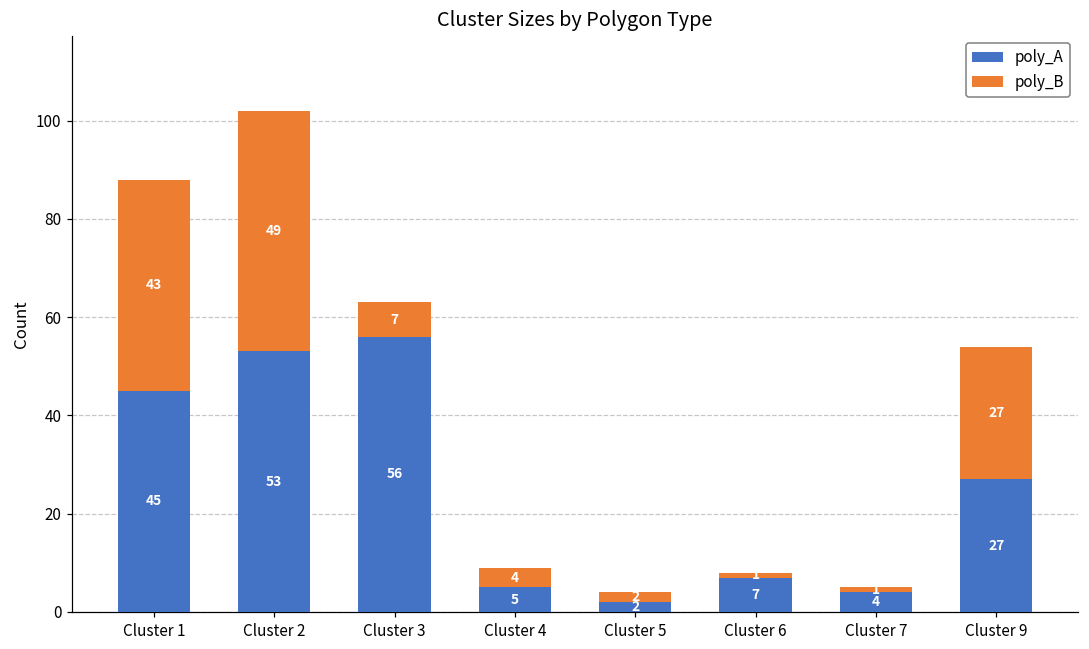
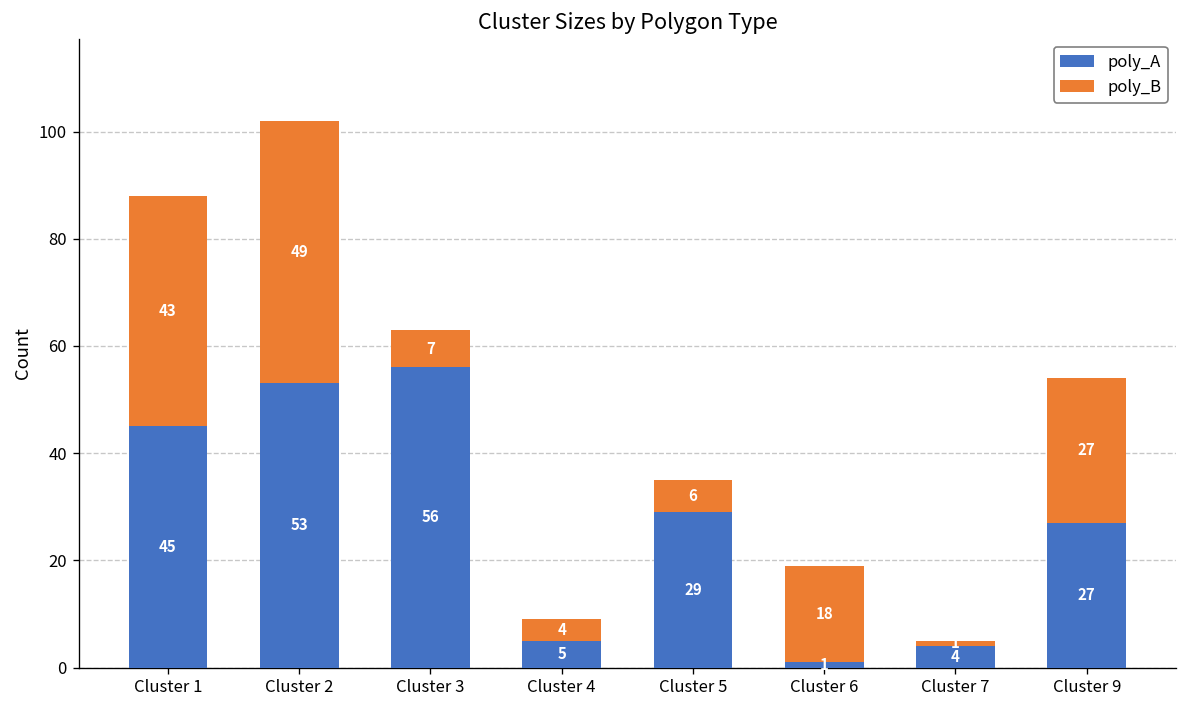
  {
    "poly_A": {
      "Cluster 1": 45,
      "Cluster 2": 53,
      "Cluster 3": 56,
      "Cluster 4": 5,
-     "Cluster 5": 2,
-     "Cluster 6": 7,
+     "Cluster 5": 29,
+     "Cluster 6": 1,
      "Cluster 7": 4,
      "Cluster 9": 27
    },
    "poly_B": {
      "Cluster 1": 43,
      "Cluster 2": 49,
      "Cluster 3": 7,
      "Cluster 4": 4,
-     "Cluster 5": 2,
-     "Cluster 6": 1,
+     "Cluster 5": 6,
+     "Cluster 6": 18,
      "Cluster 7": 1,
      "Cluster 9": 27
    }
  }
